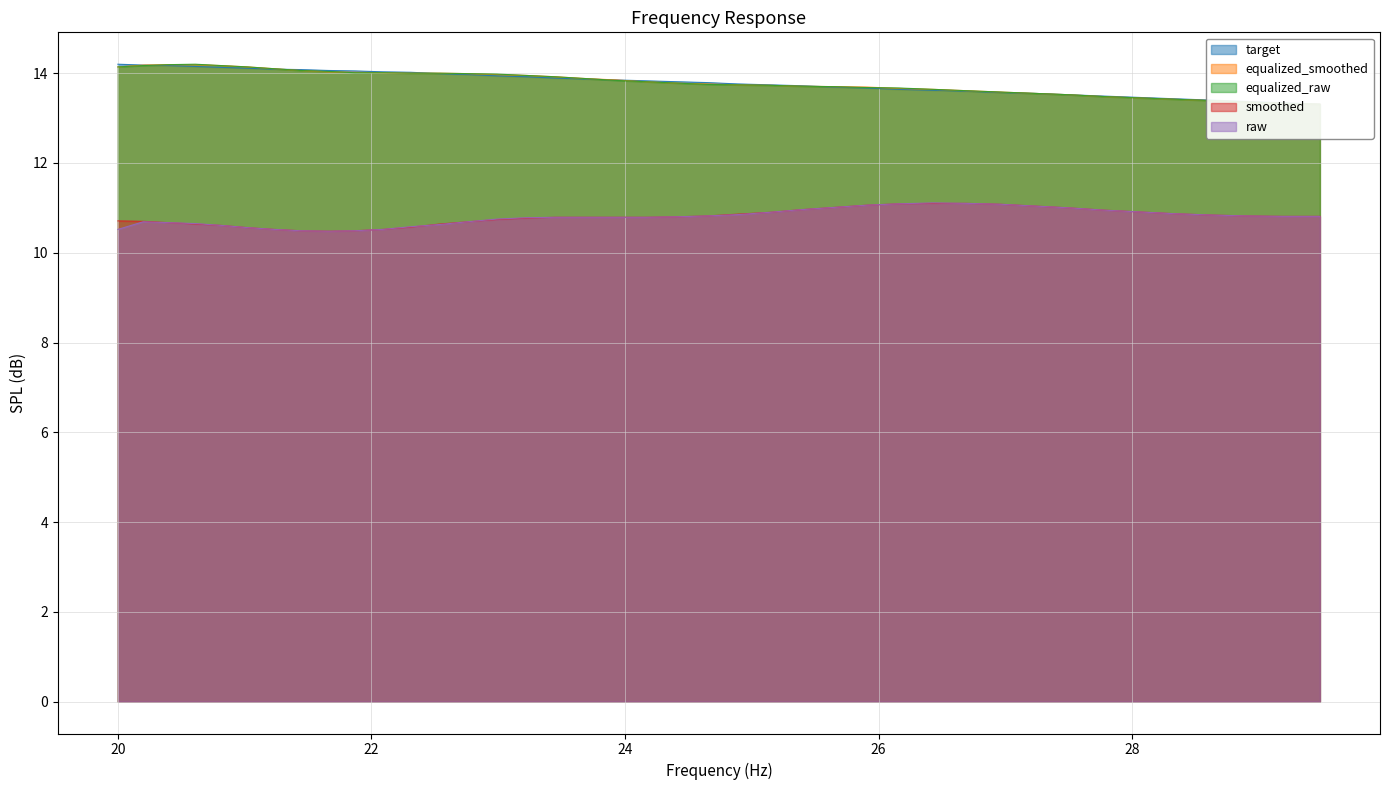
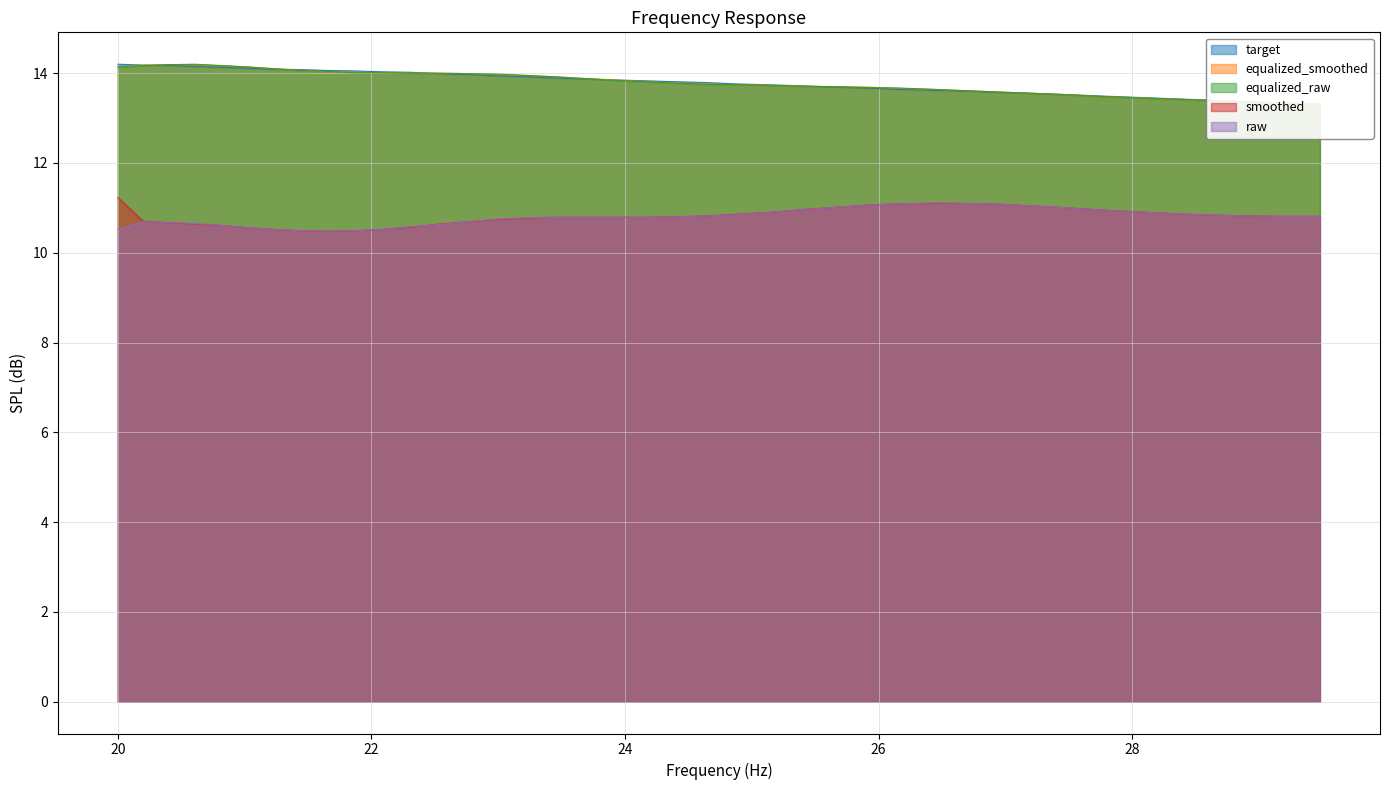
  {
    "target": {
      "20": 14.2
    },
    "smoothed": {
-     "20": 10.7
+     "20": 11.2
    },
    "raw": {
      "20": 10.5
    }
  }
